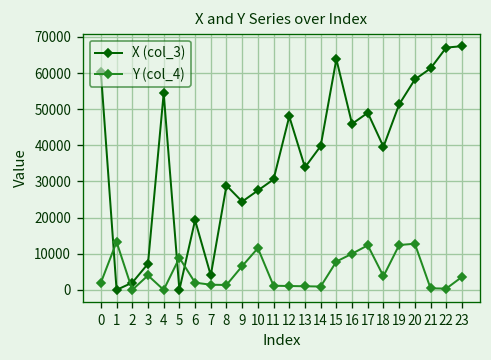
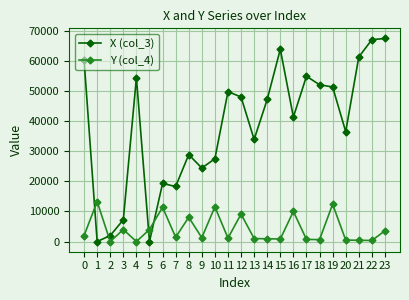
  {
    "X (col_3)": {
      "1": 0,
      "2": 2000,
      "3": 7000,
      "4": 54000,
      "5": 0,
      "6": 19000,
-     "7": 4000,
+     "7": 18000,
      "8": 29000,
      "9": 24000,
      "10": 28000,
-     "11": 31000,
+     "11": 50000,
      "12": 48000,
      "13": 34000,
-     "14": 40000,
+     "14": 47000,
      "15": 64000,
-     "16": 46000,
-     "17": 49000,
-     "18": 40000,
+     "16": 41000,
+     "17": 55000,
+     "18": 52000,
      "19": 51000,
-     "20": 58000,
+     "20": 36000,
      "21": 61000,
      "22": 67000,
      "23": 67000
    },
    "Y (col_4)": {
      "0": 2000,
      "1": 13000,
      "2": 0,
      "3": 4000,
      "4": 0,
-     "5": 9000,
-     "6": 2000,
+     "5": 4000,
+     "6": 11000,
      "7": 1000,
-     "8": 1000,
-     "9": 7000,
+     "8": 8000,
+     "9": 1000,
      "10": 12000,
      "11": 1000,
-     "12": 1000,
+     "12": 9000,
      "13": 1000,
      "14": 1000,
-     "15": 8000,
+     "15": 1000,
      "16": 10000,
-     "17": 12000,
-     "18": 4000,
+     "17": 1000,
+     "18": 1000,
      "19": 12000,
-     "20": 13000,
+     "20": 1000,
      "21": 0,
      "22": 0,
      "23": 4000
    }
  }
